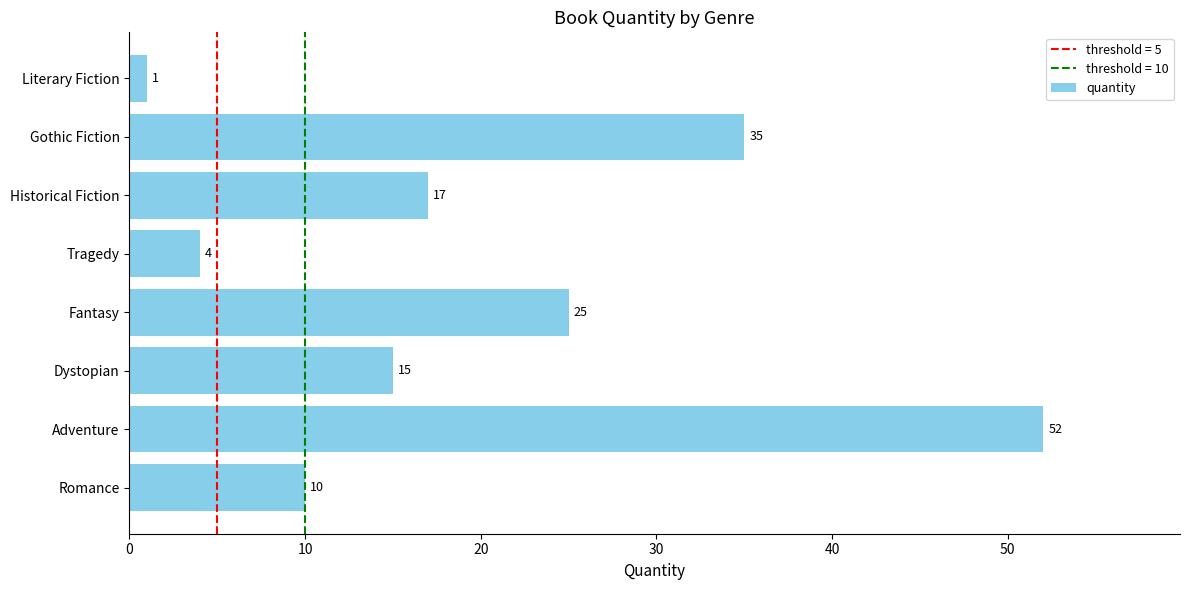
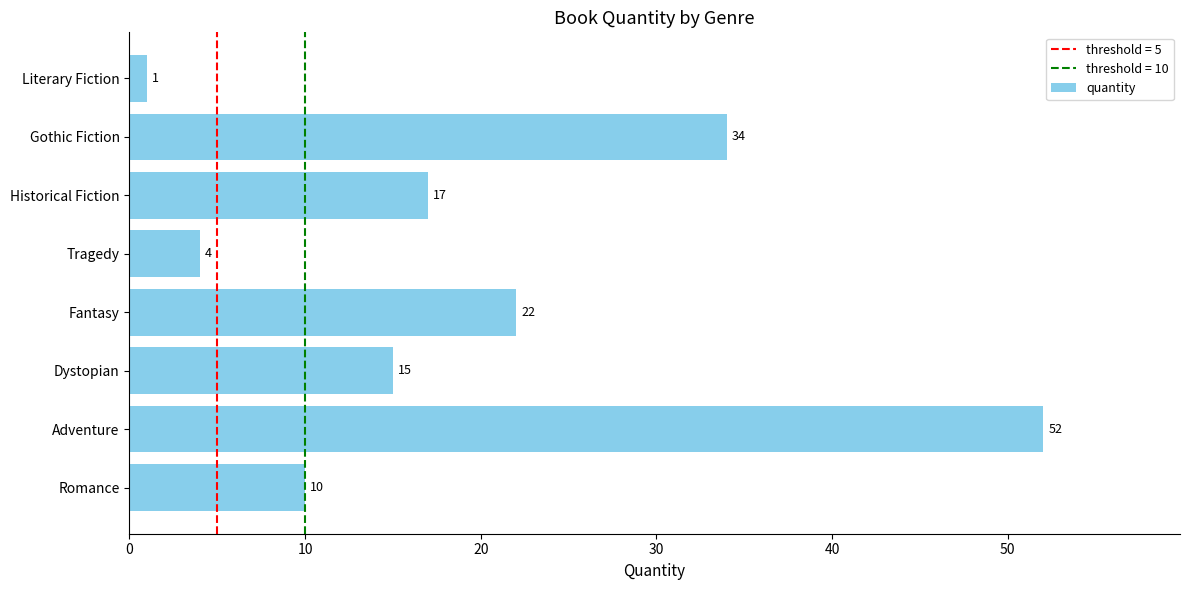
  {
    "Literary Fiction": 1,
-   "Gothic Fiction": 35,
+   "Gothic Fiction": 34,
    "Historical Fiction": 17,
    "Tragedy": 4,
-   "Fantasy": 25,
+   "Fantasy": 22,
    "Dystopian": 15,
    "Adventure": 52,
    "Romance": 10
  }
